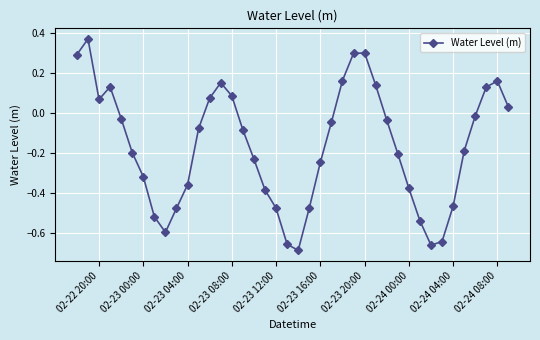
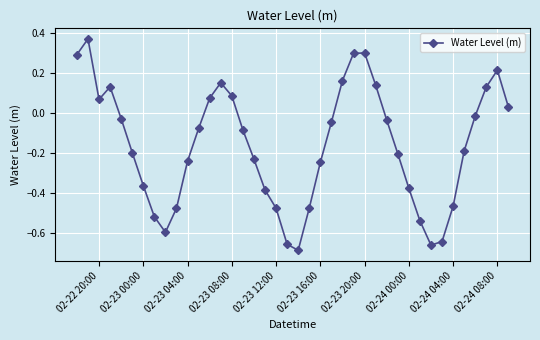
  {
    "02-22 20:00": 0.07,
-   "02-23 00:00": -0.32,
-   "02-23 04:00": -0.36,
+   "02-23 00:00": -0.36,
+   "02-23 04:00": -0.24,
    "02-23 08:00": 0.09,
    "02-23 12:00": -0.48,
    "02-23 16:00": -0.25,
    "02-23 20:00": 0.30,
    "02-24 00:00": -0.38,
    "02-24 04:00": -0.47,
-   "02-24 08:00": 0.16
+   "02-24 08:00": 0.21
  }
